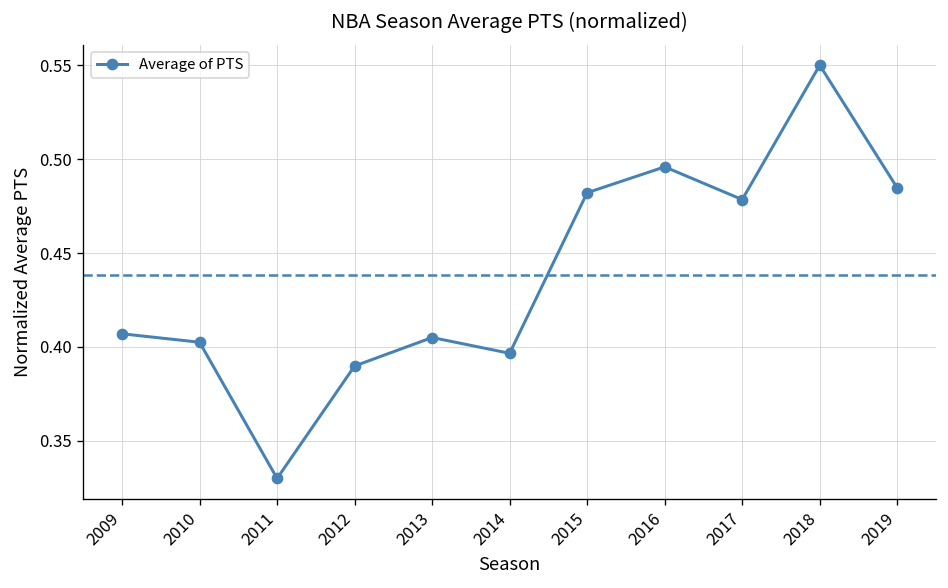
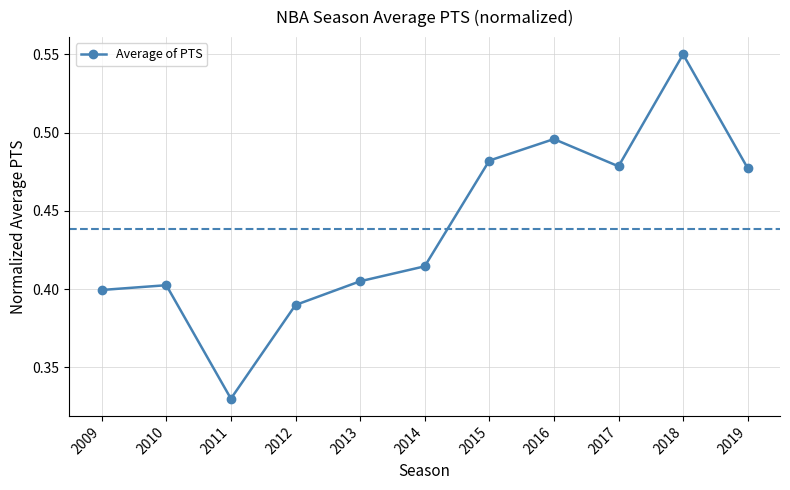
  {
-   "2009": 0.407,
+   "2009": 0.399,
    "2010": 0.403,
    "2011": 0.330,
    "2012": 0.390,
    "2013": 0.405,
-   "2014": 0.397,
+   "2014": 0.415,
    "2015": 0.482,
    "2016": 0.496,
    "2017": 0.478,
    "2018": 0.550,
-   "2019": 0.485
+   "2019": 0.477
  }
